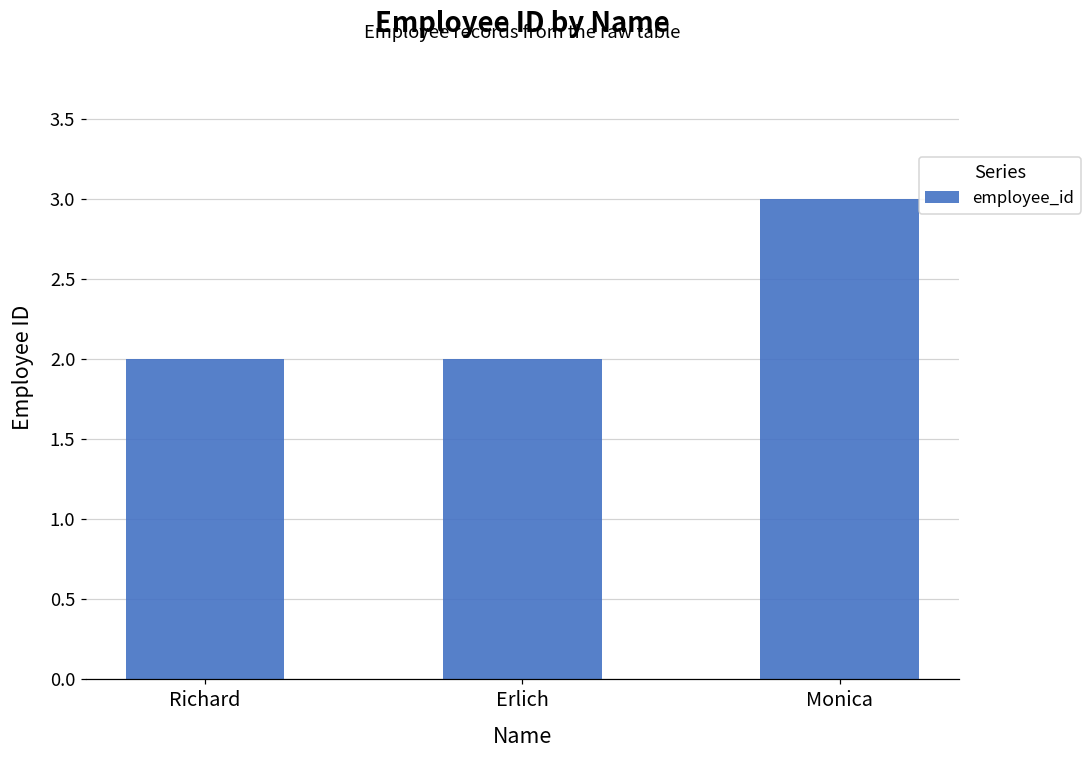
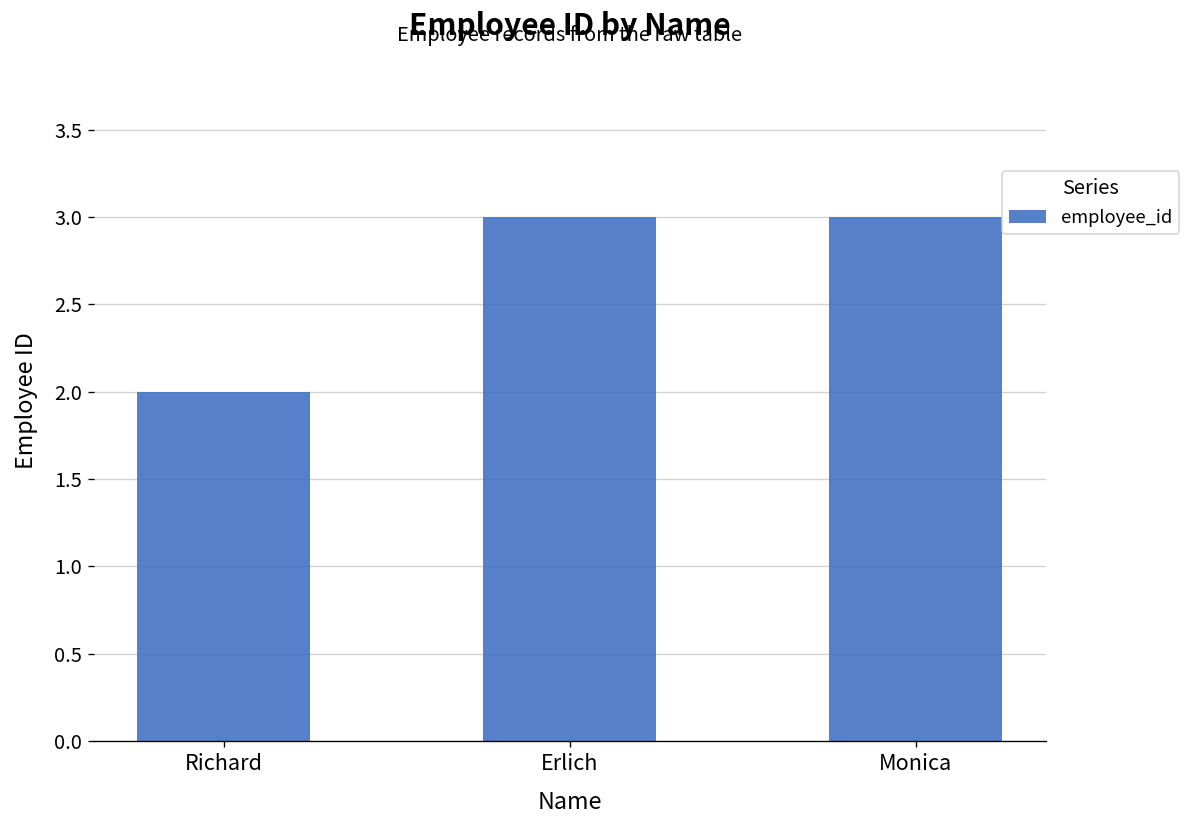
  {
    "Richard": 2,
-   "Erlich": 2,
+   "Erlich": 3,
    "Monica": 3
  }
